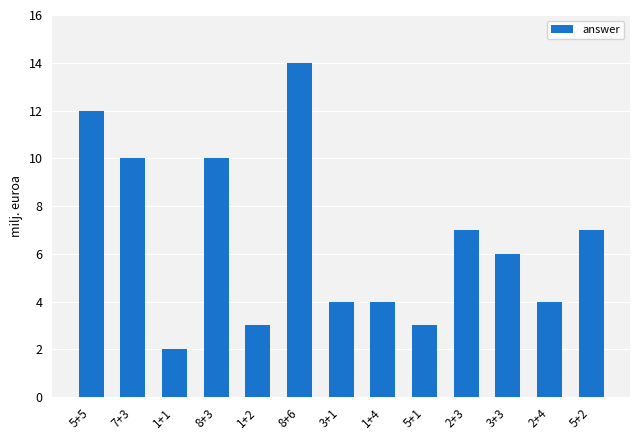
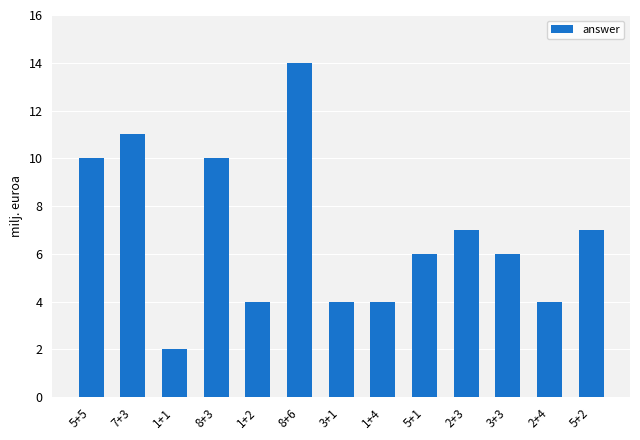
  {
-   "5+5": 12,
-   "7+3": 10,
+   "5+5": 10,
+   "7+3": 11,
    "1+1": 2,
    "8+3": 10,
-   "1+2": 3,
+   "1+2": 4,
    "8+6": 14,
    "3+1": 4,
    "1+4": 4,
-   "5+1": 3,
+   "5+1": 6,
    "2+3": 7,
    "3+3": 6,
    "2+4": 4,
    "5+2": 7
  }
